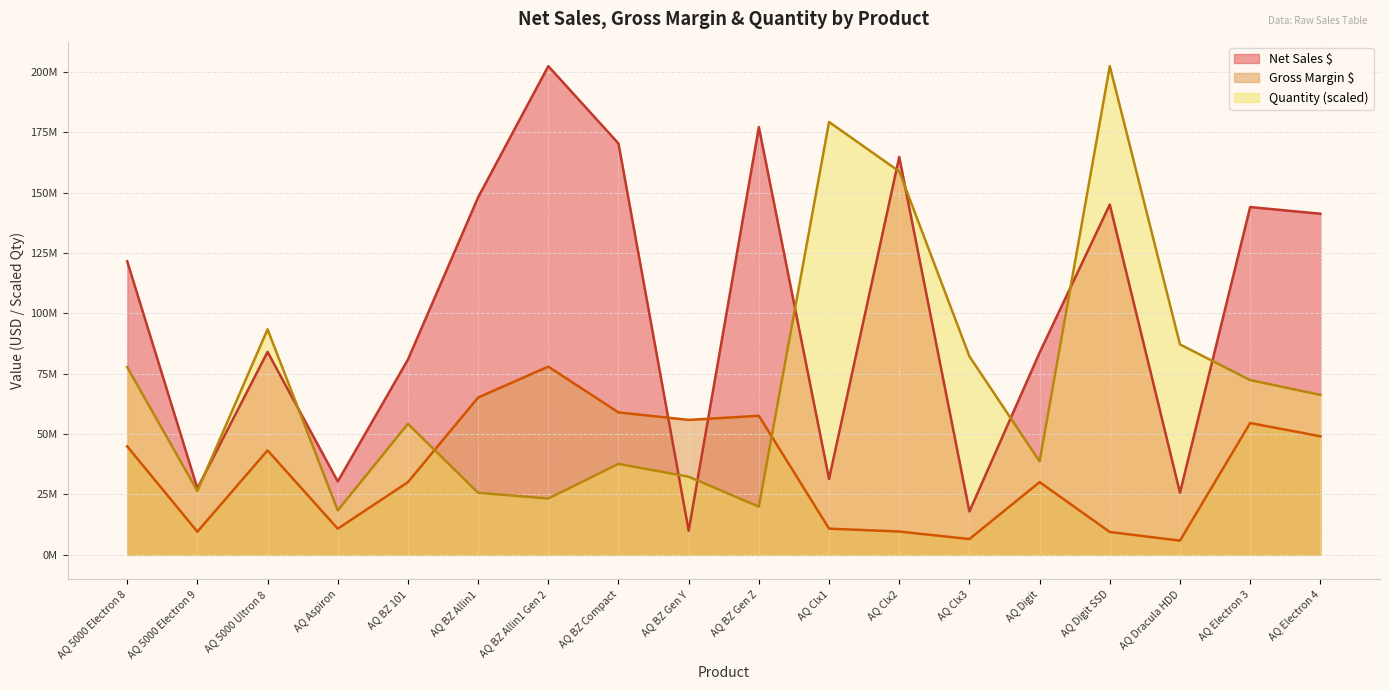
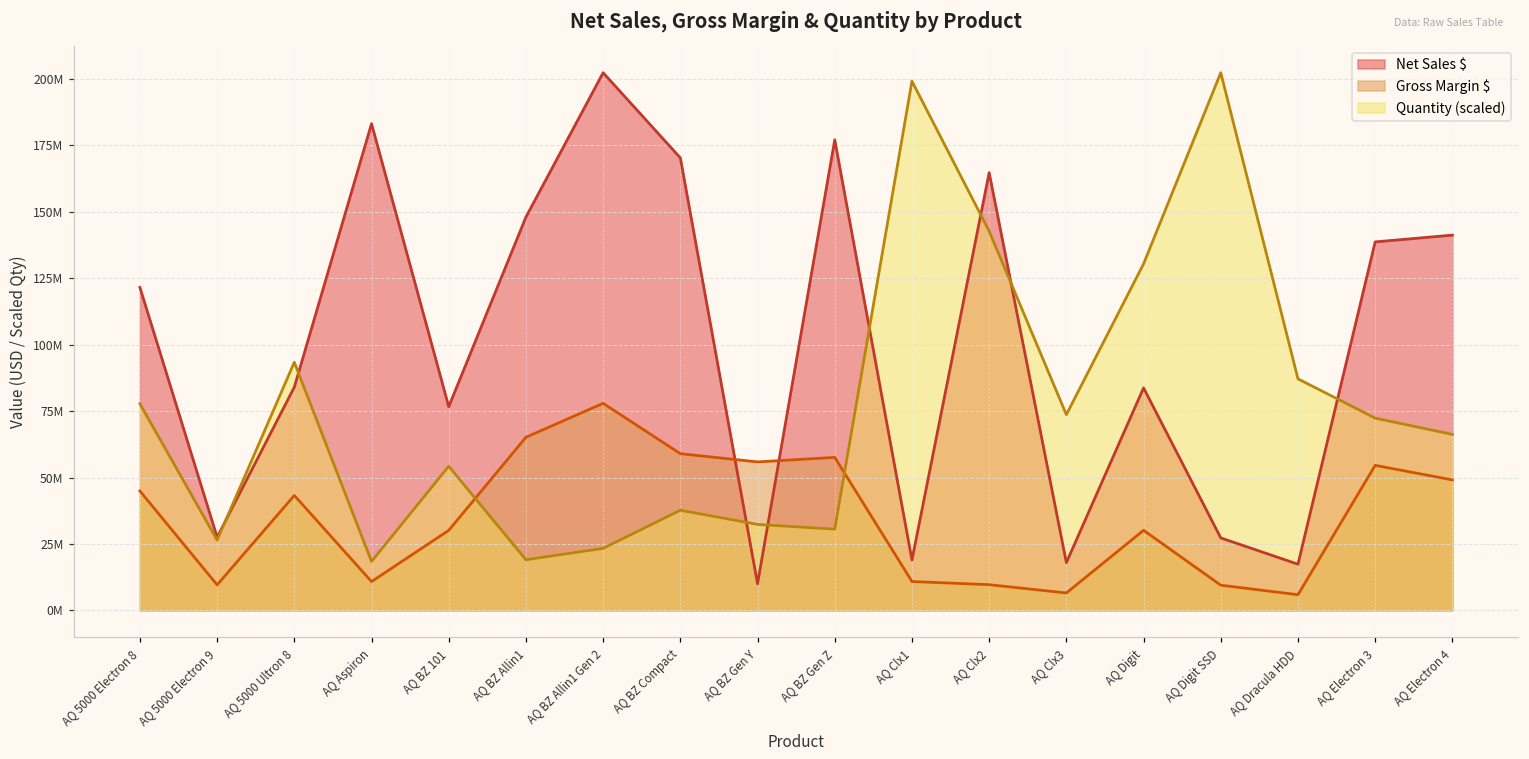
  {
    "Net Sales $": {
      "AQ 5000 Electron 8": 122000000,
      "AQ 5000 Electron 9": 28000000,
      "AQ 5000 Ultron 8": 84000000,
-     "AQ Aspiron": 30000000,
-     "AQ BZ 101": 81000000,
+     "AQ Aspiron": 183000000,
+     "AQ BZ 101": 77000000,
      "AQ BZ Allin1": 148000000,
      "AQ BZ Allin1 Gen 2": 202000000,
      "AQ BZ Compact": 170000000,
      "AQ BZ Gen Y": 10000000,
      "AQ BZ Gen Z": 177000000,
-     "AQ Clx1": 31000000,
+     "AQ Clx1": 19000000,
      "AQ Clx2": 165000000,
      "AQ Clx3": 18000000,
      "AQ Digit": 84000000,
-     "AQ Digit SSD": 145000000,
-     "AQ Dracula HDD": 26000000,
-     "AQ Electron 3": 144000000,
+     "AQ Digit SSD": 27000000,
+     "AQ Dracula HDD": 17000000,
+     "AQ Electron 3": 139000000,
      "AQ Electron 4": 141000000
    },
    "Gross Margin $": {
      "AQ 5000 Electron 8": 45000000,
      "AQ 5000 Electron 9": 10000000,
      "AQ 5000 Ultron 8": 43000000,
      "AQ Aspiron": 11000000,
      "AQ BZ 101": 30000000,
      "AQ BZ Allin1": 65000000,
      "AQ BZ Allin1 Gen 2": 78000000,
      "AQ BZ Compact": 59000000,
      "AQ BZ Gen Y": 56000000,
      "AQ BZ Gen Z": 58000000,
      "AQ Clx1": 11000000,
      "AQ Clx2": 10000000,
      "AQ Clx3": 7000000,
      "AQ Digit": 30000000,
      "AQ Digit SSD": 9000000,
      "AQ Dracula HDD": 6000000,
      "AQ Electron 3": 55000000,
      "AQ Electron 4": 49000000
    },
    "Quantity (scaled)": {
      "AQ 5000 Electron 8": 78000000,
      "AQ 5000 Electron 9": 26000000,
      "AQ 5000 Ultron 8": 93000000,
      "AQ Aspiron": 18000000,
      "AQ BZ 101": 54000000,
-     "AQ BZ Allin1": 26000000,
+     "AQ BZ Allin1": 19000000,
      "AQ BZ Allin1 Gen 2": 23000000,
      "AQ BZ Compact": 38000000,
      "AQ BZ Gen Y": 32000000,
-     "AQ BZ Gen Z": 20000000,
-     "AQ Clx1": 179000000,
-     "AQ Clx2": 159000000,
-     "AQ Clx3": 82000000,
-     "AQ Digit": 39000000,
+     "AQ BZ Gen Z": 31000000,
+     "AQ Clx1": 199000000,
+     "AQ Clx2": 143000000,
+     "AQ Clx3": 74000000,
+     "AQ Digit": 130000000,
      "AQ Digit SSD": 202000000,
      "AQ Dracula HDD": 87000000,
      "AQ Electron 3": 72000000,
      "AQ Electron 4": 66000000
    }
  }
